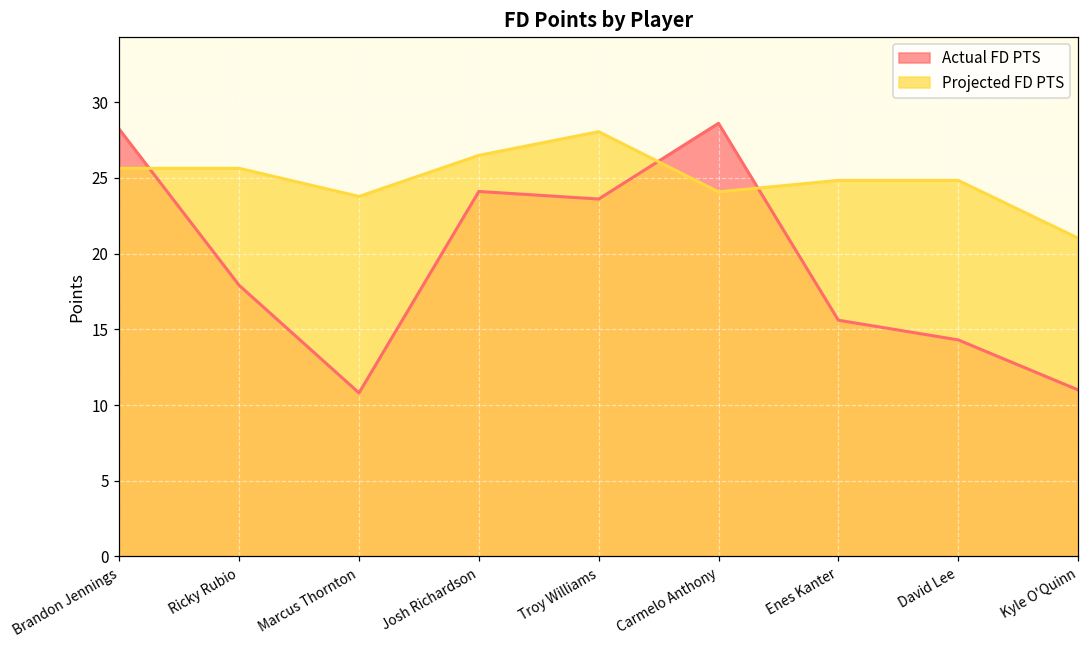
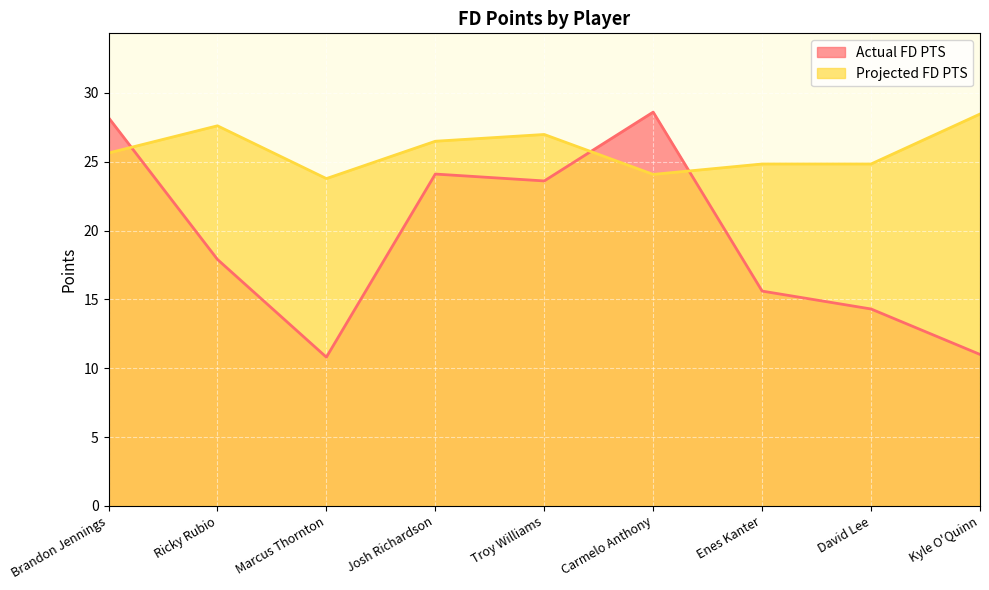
  {
    "Actual FD PTS": {
      "Brandon Jennings": 28.2,
      "Ricky Rubio": 17.9,
      "Marcus Thornton": 10.8,
      "Josh Richardson": 24.1,
      "Troy Williams": 23.6,
      "Carmelo Anthony": 28.6,
      "Enes Kanter": 15.6,
      "David Lee": 14.3,
      "Kyle O'Quinn": 11.0
    },
    "Projected FD PTS": {
      "Brandon Jennings": 25.6,
-     "Ricky Rubio": 25.6,
+     "Ricky Rubio": 27.6,
      "Marcus Thornton": 23.8,
      "Josh Richardson": 26.5,
-     "Troy Williams": 28.0,
+     "Troy Williams": 27.0,
      "Carmelo Anthony": 24.1,
      "Enes Kanter": 24.8,
      "David Lee": 24.8,
-     "Kyle O'Quinn": 21.0
+     "Kyle O'Quinn": 28.5
    }
  }
